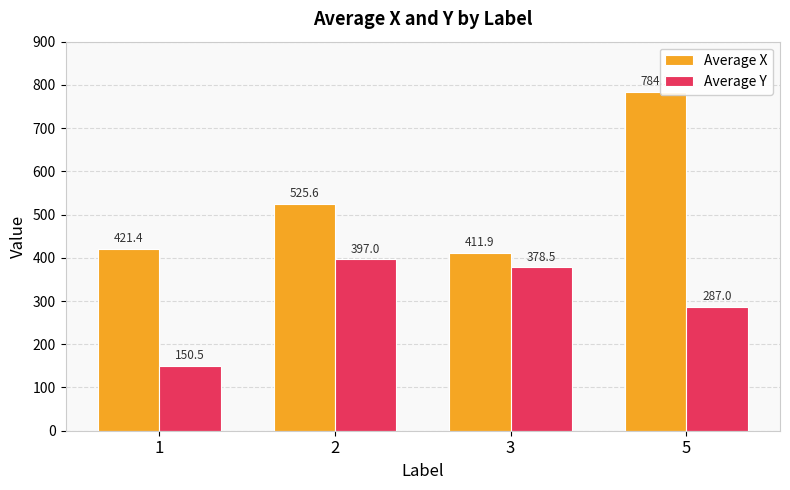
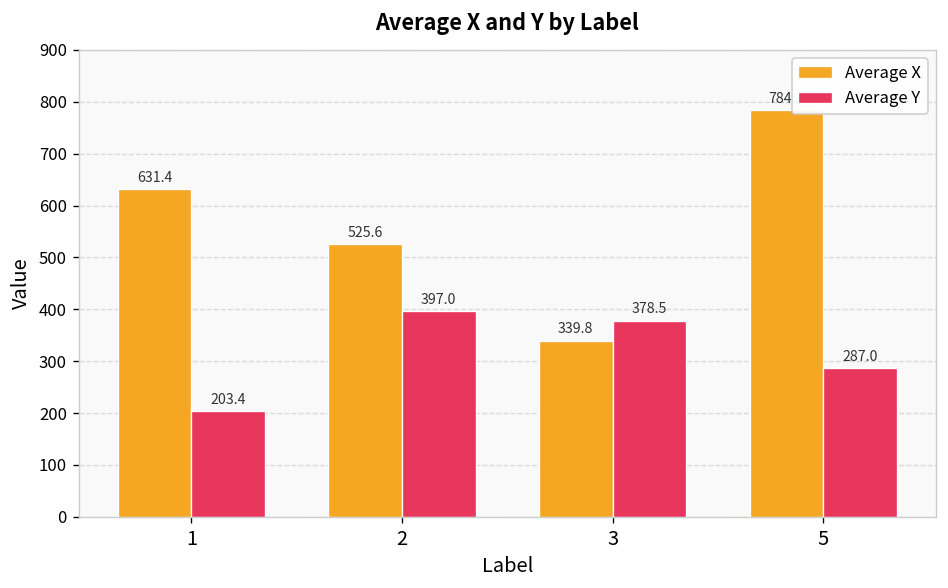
  {
    "Average X": {
-     "1": 421.4,
+     "1": 631.4,
      "2": 525.6,
-     "3": 411.9
+     "3": 339.8
    },
    "Average Y": {
-     "1": 150.5,
+     "1": 203.4,
      "2": 397.0,
      "3": 378.5,
      "5": 287.0
    }
  }
